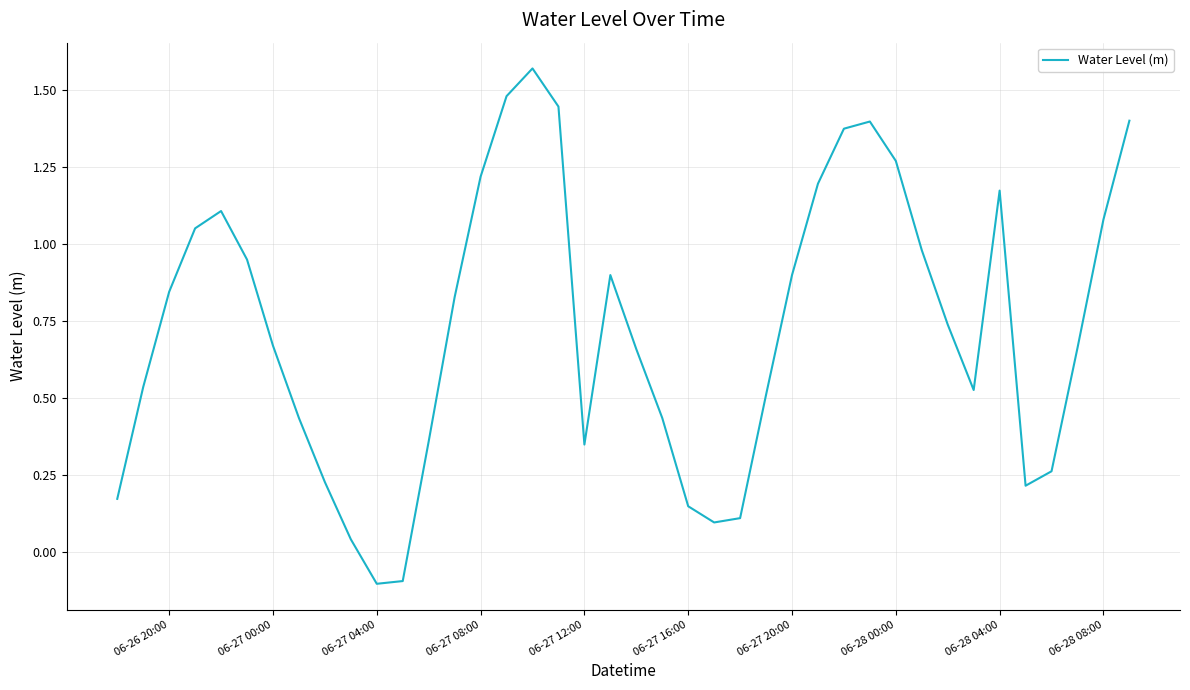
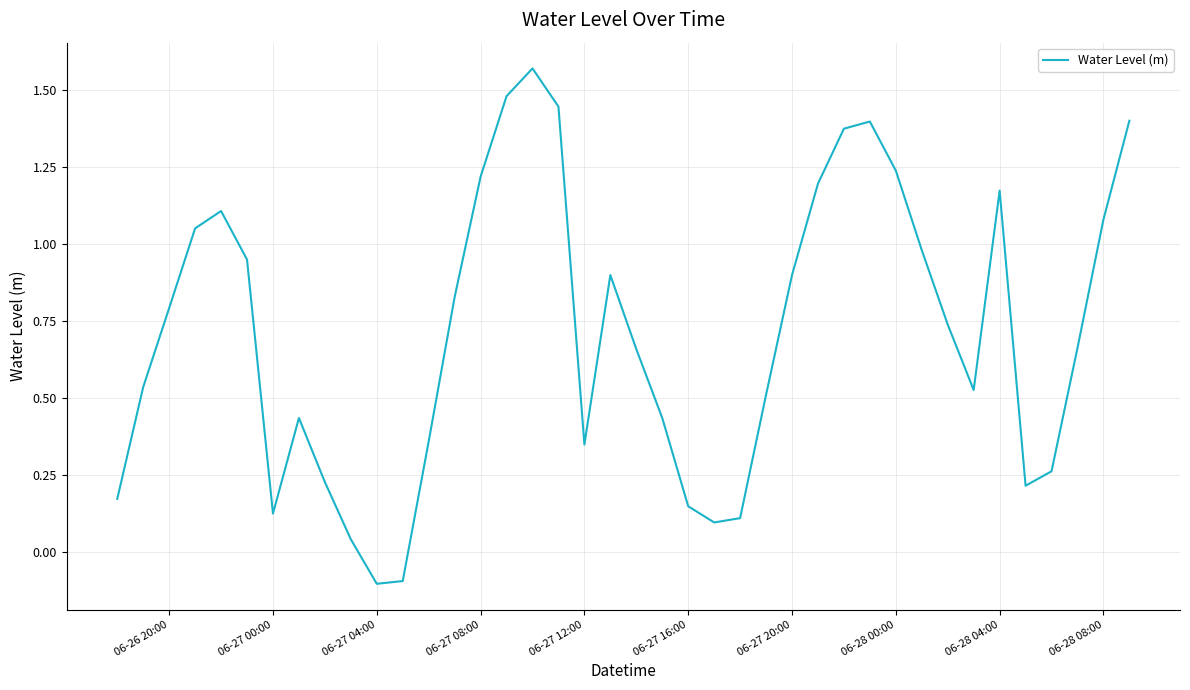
  {
-   "06-26 20:00": 0.85,
-   "06-27 00:00": 0.67,
+   "06-26 20:00": 0.79,
+   "06-27 00:00": 0.12,
    "06-27 04:00": -0.10,
    "06-27 08:00": 1.22,
    "06-27 12:00": 0.35,
    "06-27 16:00": 0.15,
    "06-27 20:00": 0.90,
-   "06-28 00:00": 1.27,
+   "06-28 00:00": 1.24,
    "06-28 04:00": 1.17,
    "06-28 08:00": 1.08
  }
